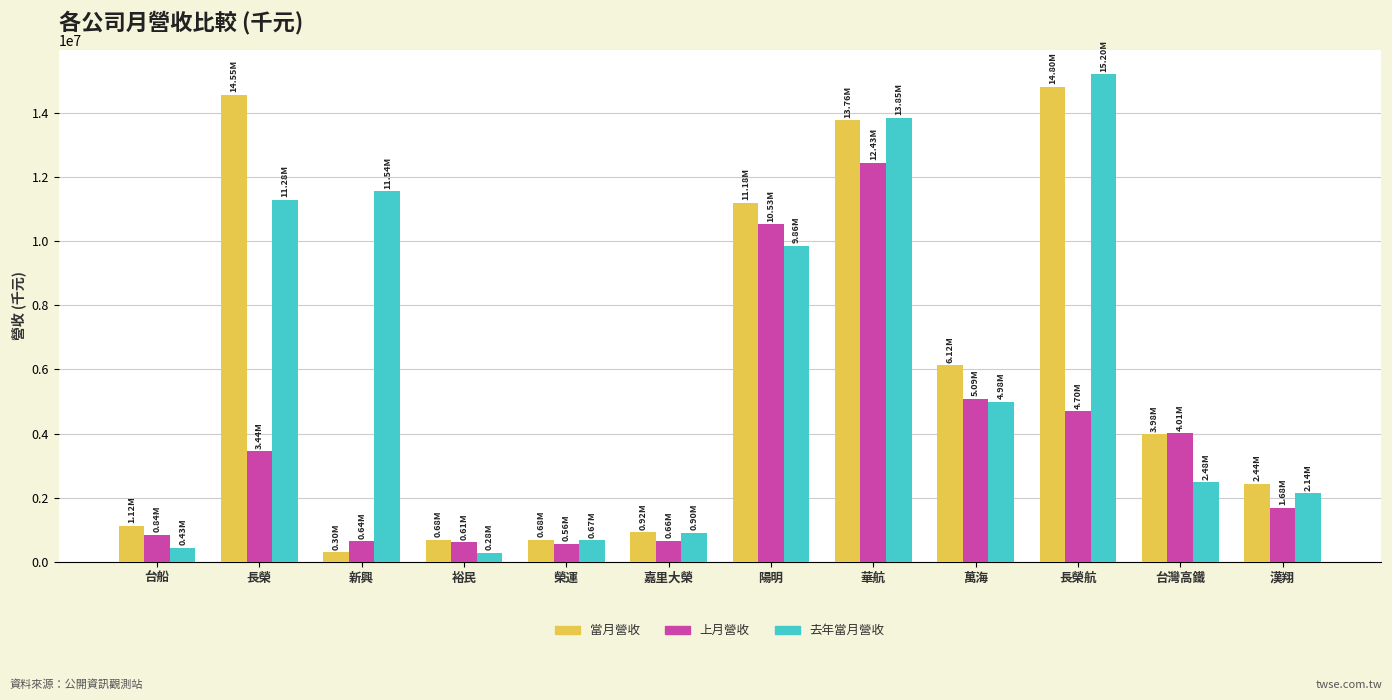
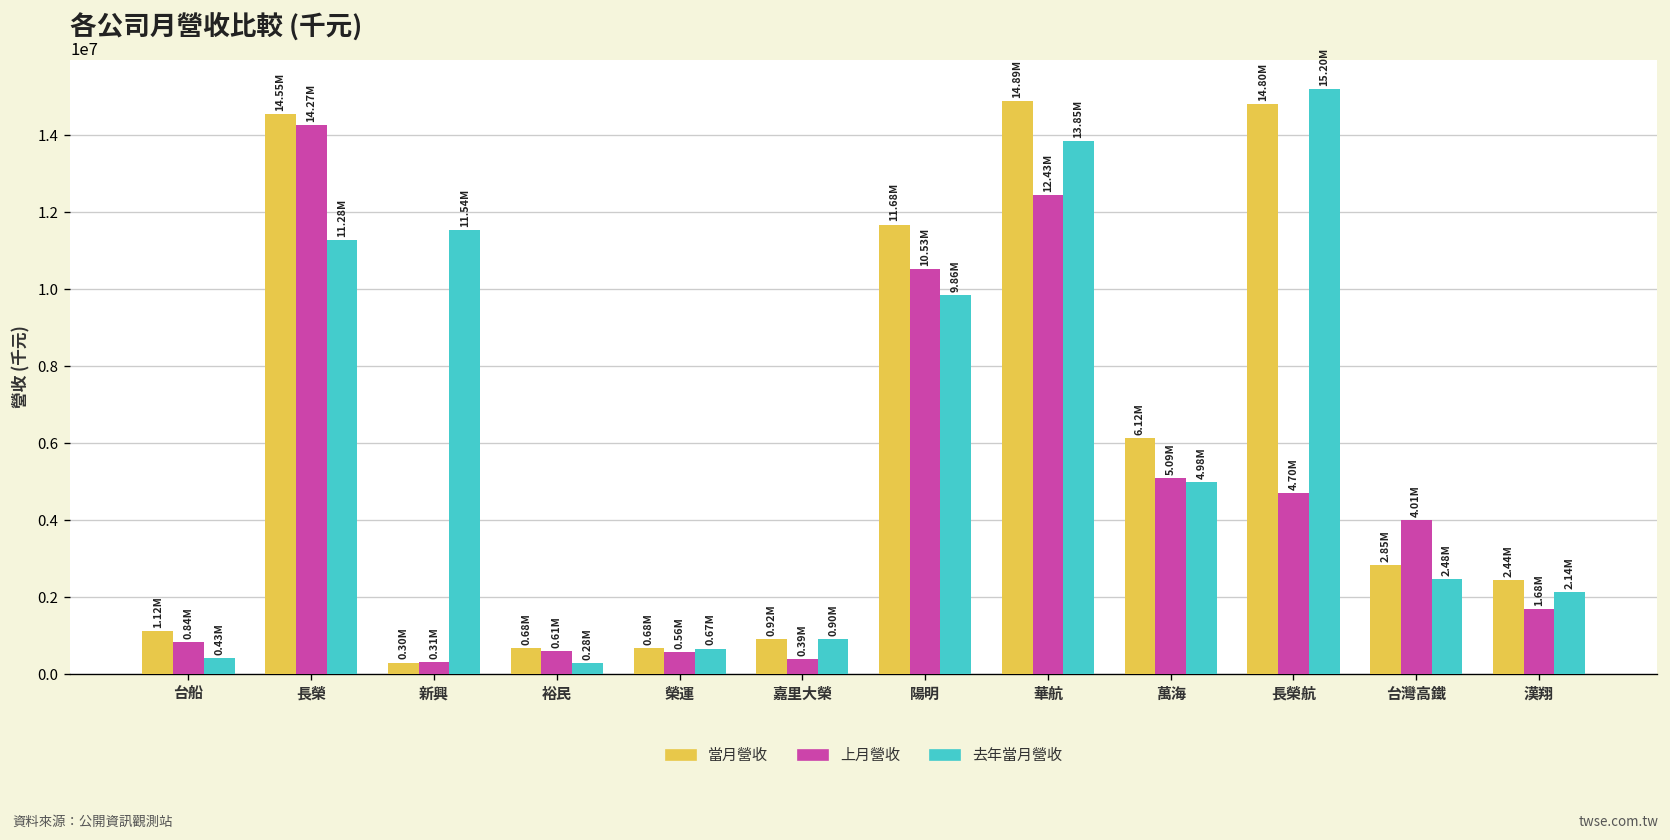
  {
    "當月營收": {
      "台船": "1.12M",
      "長榮": "14.55M",
      "新興": "0.30M",
      "裕民": "0.68M",
      "榮運": "0.68M",
      "嘉里大榮": "0.92M",
-     "陽明": "11.18M",
-     "華航": "13.76M",
+     "陽明": "11.68M",
+     "華航": "14.89M",
      "萬海": "6.12M",
      "長榮航": "14.80M",
-     "台灣高鐵": "3.98M",
+     "台灣高鐵": "2.85M",
      "漢翔": "2.44M"
    },
    "上月營收": {
      "台船": "0.84M",
-     "長榮": "3.44M",
-     "新興": "0.64M",
+     "長榮": "14.27M",
+     "新興": "0.31M",
      "裕民": "0.61M",
      "榮運": "0.56M",
-     "嘉里大榮": "0.66M",
+     "嘉里大榮": "0.39M",
      "陽明": "10.53M",
      "華航": "12.43M",
      "萬海": "5.09M",
      "長榮航": "4.70M",
      "台灣高鐵": "4.01M",
      "漢翔": "1.68M"
    },
    "去年當月營收": {
      "台船": "0.43M",
      "長榮": "11.28M",
      "新興": "11.54M",
      "裕民": "0.28M",
      "榮運": "0.67M",
      "嘉里大榮": "0.90M",
      "陽明": "9.86M",
      "華航": "13.85M",
      "萬海": "4.98M",
      "長榮航": "15.20M",
      "台灣高鐵": "2.48M",
      "漢翔": "2.14M"
    }
  }
